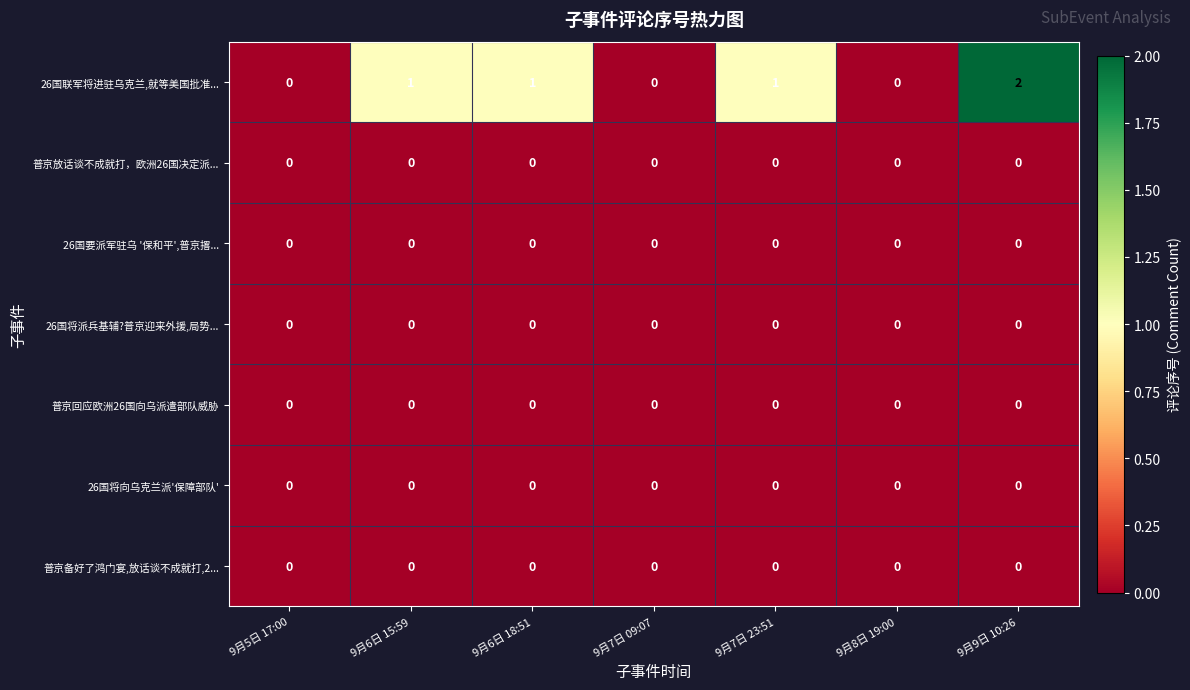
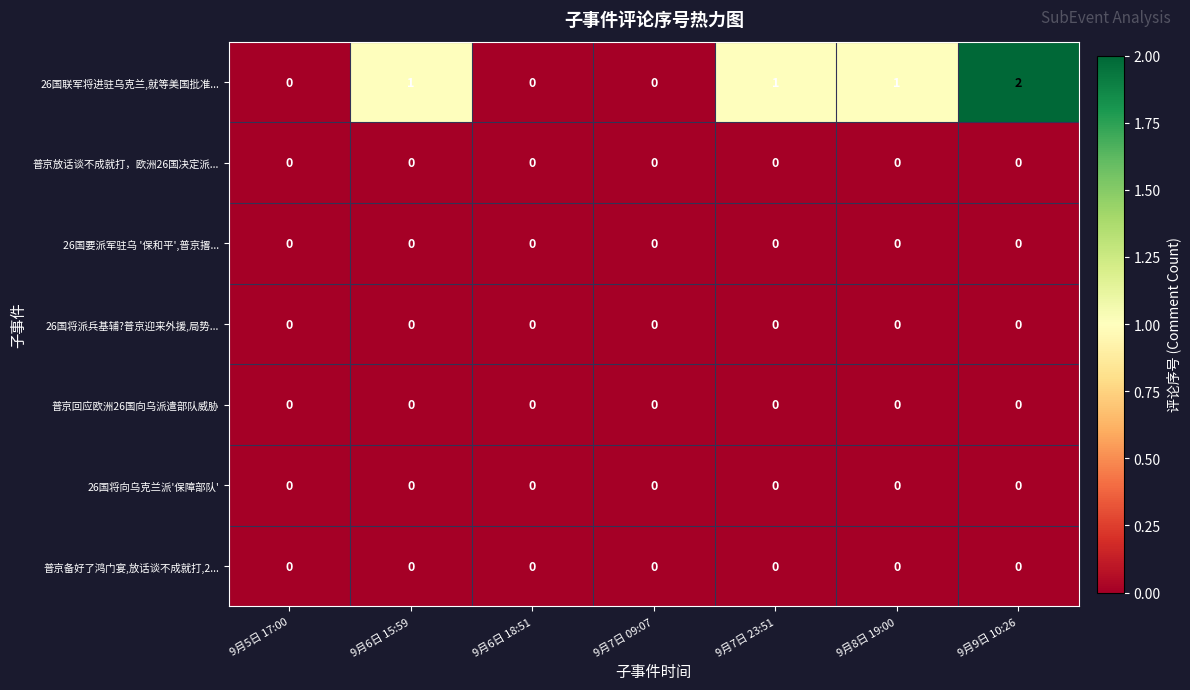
  {
    "26国联军将进驻乌克兰,就等美国批准...": {
      "9月5日 17:00": 0,
      "9月6日 15:59": 1,
-     "9月6日 18:51": 1,
+     "9月6日 18:51": 0,
      "9月7日 09:07": 0,
      "9月7日 23:51": 1,
-     "9月8日 19:00": 0,
+     "9月8日 19:00": 1,
      "9月9日 10:26": 2
    },
    "普京放话谈不成就打，欧洲26国决定派...": {
      "9月5日 17:00": 0,
      "9月6日 15:59": 0,
      "9月6日 18:51": 0,
      "9月7日 09:07": 0,
      "9月7日 23:51": 0,
      "9月8日 19:00": 0,
      "9月9日 10:26": 0
    },
    "26国要派军驻乌 '保和平',普京撂...": {
      "9月5日 17:00": 0,
      "9月6日 15:59": 0,
      "9月6日 18:51": 0,
      "9月7日 09:07": 0,
      "9月7日 23:51": 0,
      "9月8日 19:00": 0,
      "9月9日 10:26": 0
    },
    "26国将派兵基辅?普京迎来外援,局势...": {
      "9月5日 17:00": 0,
      "9月6日 15:59": 0,
      "9月6日 18:51": 0,
      "9月7日 09:07": 0,
      "9月7日 23:51": 0,
      "9月8日 19:00": 0,
      "9月9日 10:26": 0
    },
    "普京回应欧洲26国向乌派遣部队威胁": {
      "9月5日 17:00": 0,
      "9月6日 15:59": 0,
      "9月6日 18:51": 0,
      "9月7日 09:07": 0,
      "9月7日 23:51": 0,
      "9月8日 19:00": 0,
      "9月9日 10:26": 0
    },
    "26国将向乌克兰派'保障部队'": {
      "9月5日 17:00": 0,
      "9月6日 15:59": 0,
      "9月6日 18:51": 0,
      "9月7日 09:07": 0,
      "9月7日 23:51": 0,
      "9月8日 19:00": 0,
      "9月9日 10:26": 0
    },
    "普京备好了鸿门宴,放话谈不成就打,2...": {
      "9月5日 17:00": 0,
      "9月6日 15:59": 0,
      "9月6日 18:51": 0,
      "9月7日 09:07": 0,
      "9月7日 23:51": 0,
      "9月8日 19:00": 0,
      "9月9日 10:26": 0
    }
  }
